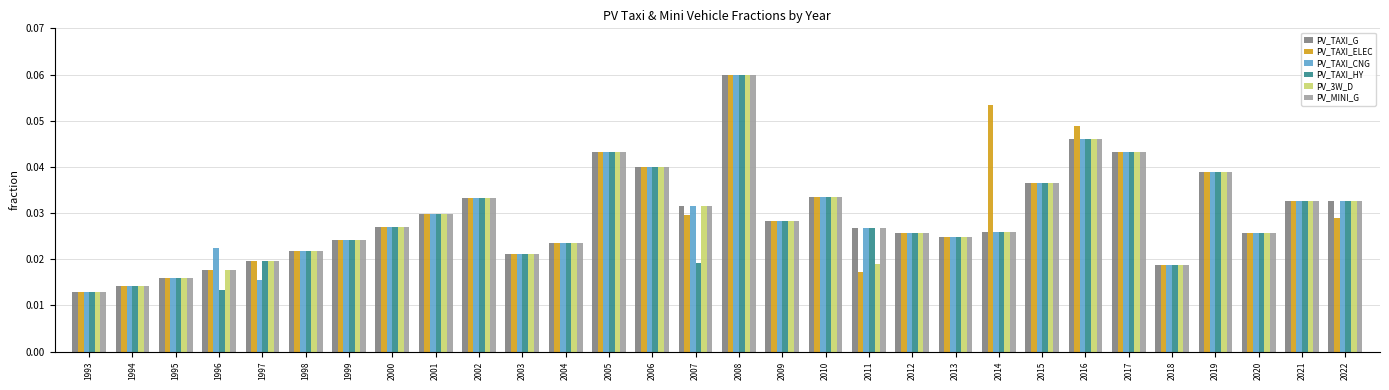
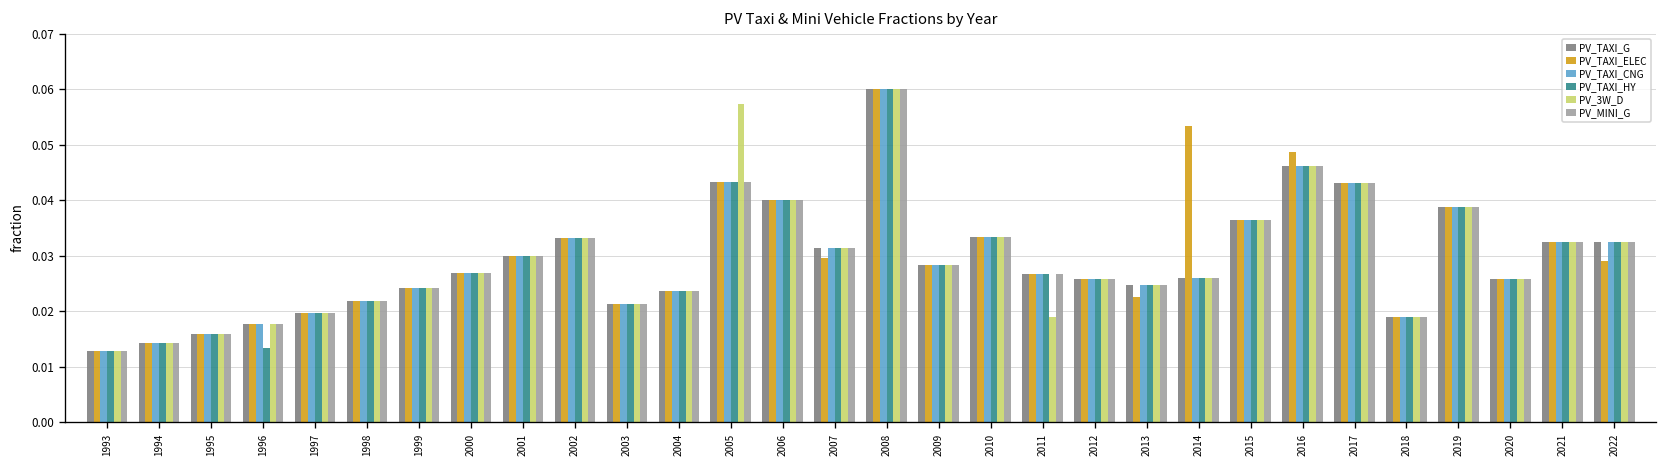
  {
    "PV_TAXI_ELEC": {
      "1993": 0.013,
      "1994": 0.014,
      "1995": 0.016,
      "1996": 0.018,
      "1997": 0.020,
      "1998": 0.022,
      "1999": 0.024,
      "2000": 0.027,
      "2001": 0.030,
      "2002": 0.033,
      "2003": 0.021,
      "2004": 0.024,
      "2005": 0.043,
      "2006": 0.040,
      "2007": 0.030,
      "2008": 0.060,
      "2009": 0.028,
      "2010": 0.033,
-     "2011": 0.017,
+     "2011": 0.027,
      "2012": 0.026,
-     "2013": 0.025,
+     "2013": 0.023,
      "2014": 0.053,
      "2015": 0.037,
      "2016": 0.049,
      "2017": 0.043,
      "2018": 0.019,
      "2019": 0.039,
      "2020": 0.026,
      "2021": 0.033,
      "2022": 0.029
    },
    "PV_TAXI_CNG": {
      "1993": 0.013,
      "1994": 0.014,
      "1995": 0.016,
-     "1996": 0.023,
-     "1997": 0.016,
+     "1996": 0.018,
+     "1997": 0.020,
      "1998": 0.022,
      "1999": 0.024,
      "2000": 0.027,
      "2001": 0.030,
      "2002": 0.033,
      "2003": 0.021,
      "2004": 0.024,
      "2005": 0.043,
      "2006": 0.040,
      "2007": 0.031,
      "2008": 0.060,
      "2009": 0.028,
      "2010": 0.033,
      "2011": 0.027,
      "2012": 0.026,
      "2013": 0.025,
      "2014": 0.026,
      "2015": 0.037,
      "2016": 0.046,
      "2017": 0.043,
      "2018": 0.019,
      "2019": 0.039,
      "2020": 0.026,
      "2021": 0.033,
      "2022": 0.033
    },
    "PV_TAXI_HY": {
      "1993": 0.013,
      "1994": 0.014,
      "1995": 0.016,
      "1996": 0.013,
      "1997": 0.020,
      "1998": 0.022,
      "1999": 0.024,
      "2000": 0.027,
      "2001": 0.030,
      "2002": 0.033,
      "2003": 0.021,
      "2004": 0.024,
      "2005": 0.043,
      "2006": 0.040,
-     "2007": 0.019,
+     "2007": 0.031,
      "2008": 0.060,
      "2009": 0.028,
      "2010": 0.033,
      "2011": 0.027,
      "2012": 0.026,
      "2013": 0.025,
      "2014": 0.026,
      "2015": 0.037,
      "2016": 0.046,
      "2017": 0.043,
      "2018": 0.019,
      "2019": 0.039,
      "2020": 0.026,
      "2021": 0.033,
      "2022": 0.033
    },
    "PV_3W_D": {
      "1993": 0.013,
      "1994": 0.014,
      "1995": 0.016,
      "1996": 0.018,
      "1997": 0.020,
      "1998": 0.022,
      "1999": 0.024,
      "2000": 0.027,
      "2001": 0.030,
      "2002": 0.033,
      "2003": 0.021,
      "2004": 0.024,
-     "2005": 0.043,
+     "2005": 0.057,
      "2006": 0.040,
      "2007": 0.031,
      "2008": 0.060,
      "2009": 0.028,
      "2010": 0.033,
      "2011": 0.019,
      "2012": 0.026,
      "2013": 0.025,
      "2014": 0.026,
      "2015": 0.037,
      "2016": 0.046,
      "2017": 0.043,
      "2018": 0.019,
      "2019": 0.039,
      "2020": 0.026,
      "2021": 0.033,
      "2022": 0.033
    }
  }
